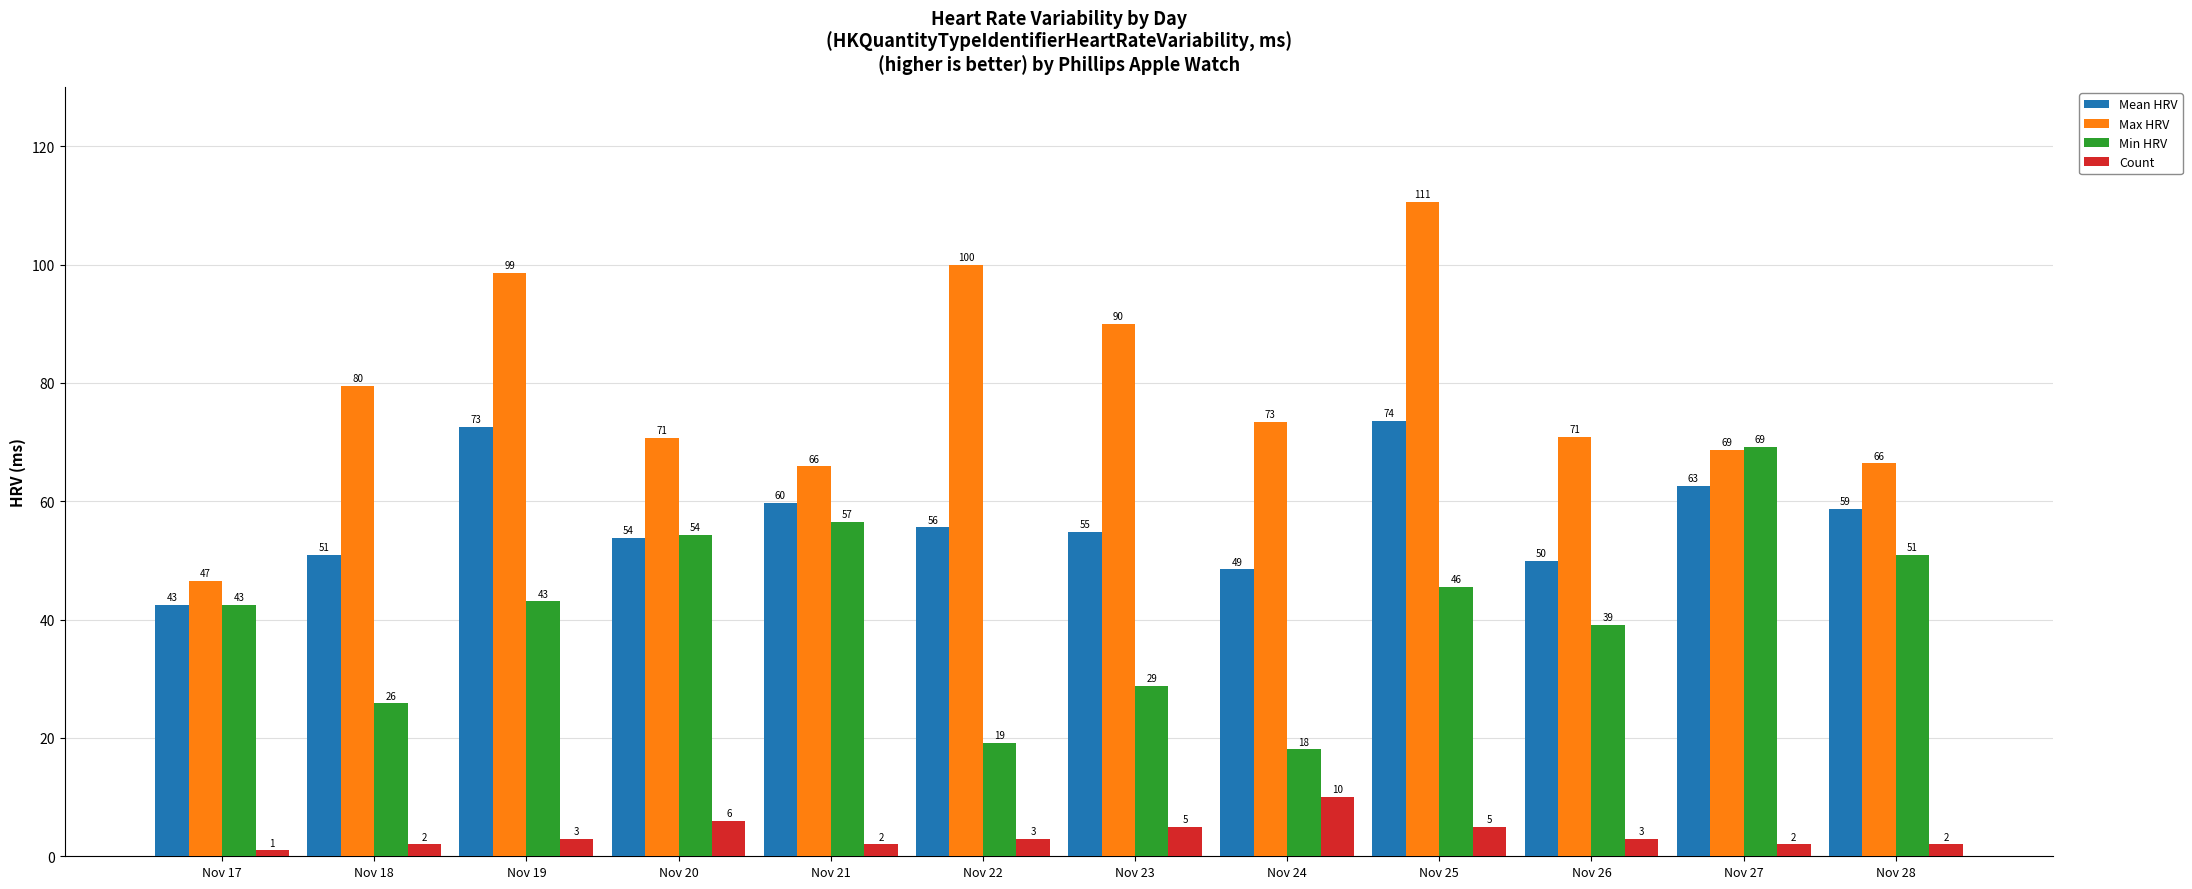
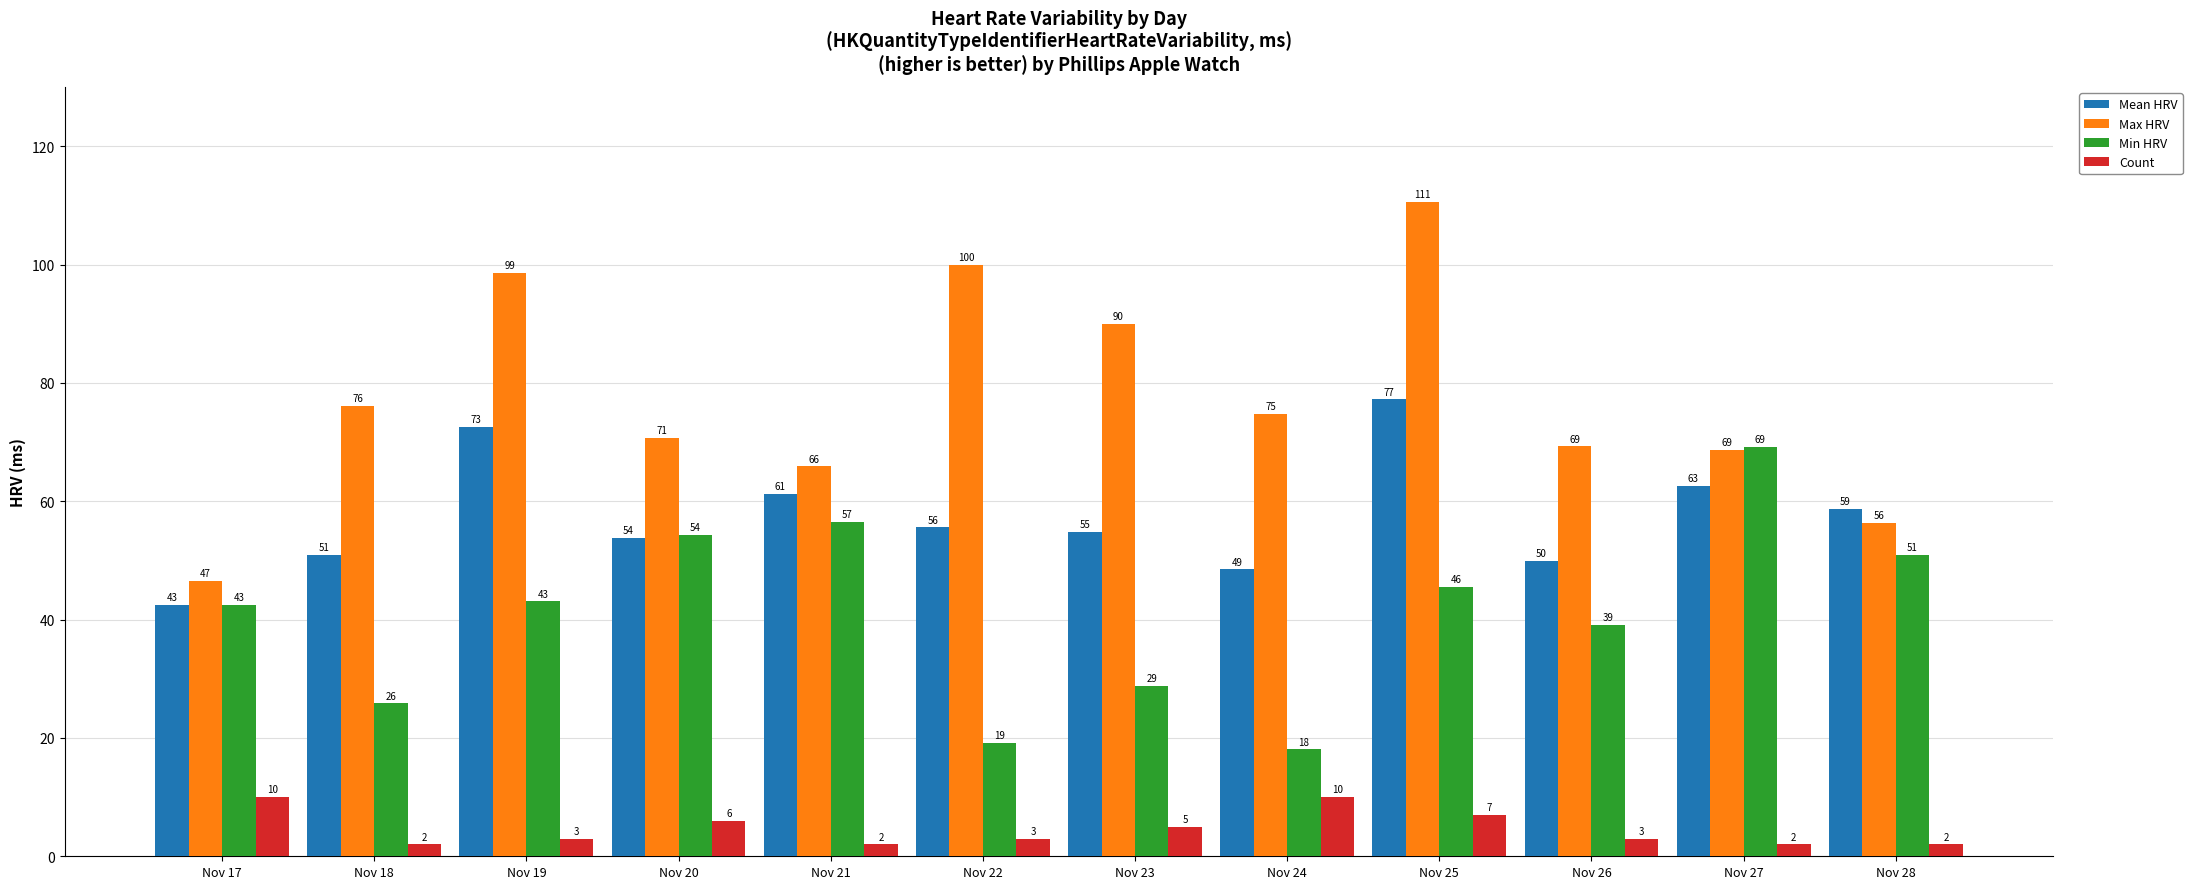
  {
    "Mean HRV": {
      "Nov 17": 43,
      "Nov 18": 51,
      "Nov 19": 73,
      "Nov 20": 54,
-     "Nov 21": 60,
+     "Nov 21": 61,
      "Nov 22": 56,
      "Nov 23": 55,
      "Nov 24": 49,
-     "Nov 25": 74,
+     "Nov 25": 77,
      "Nov 26": 50,
      "Nov 27": 63,
      "Nov 28": 59
    },
    "Max HRV": {
      "Nov 17": 47,
-     "Nov 18": 80,
+     "Nov 18": 76,
      "Nov 19": 99,
      "Nov 20": 71,
      "Nov 21": 66,
      "Nov 22": 100,
      "Nov 23": 90,
-     "Nov 24": 73,
+     "Nov 24": 75,
      "Nov 25": 111,
-     "Nov 26": 71,
+     "Nov 26": 69,
      "Nov 27": 69,
-     "Nov 28": 66
+     "Nov 28": 56
    },
    "Min HRV": {
      "Nov 17": 43,
      "Nov 18": 26,
      "Nov 19": 43,
      "Nov 20": 54,
      "Nov 21": 57,
      "Nov 22": 19,
      "Nov 23": 29,
      "Nov 24": 18,
      "Nov 25": 46,
      "Nov 26": 39,
      "Nov 27": 69,
      "Nov 28": 51
    },
    "Count": {
-     "Nov 17": 1,
+     "Nov 17": 10,
      "Nov 18": 2,
      "Nov 19": 3,
      "Nov 20": 6,
      "Nov 21": 2,
      "Nov 22": 3,
      "Nov 23": 5,
      "Nov 24": 10,
-     "Nov 25": 5,
+     "Nov 25": 7,
      "Nov 26": 3,
      "Nov 27": 2,
      "Nov 28": 2
    }
  }
